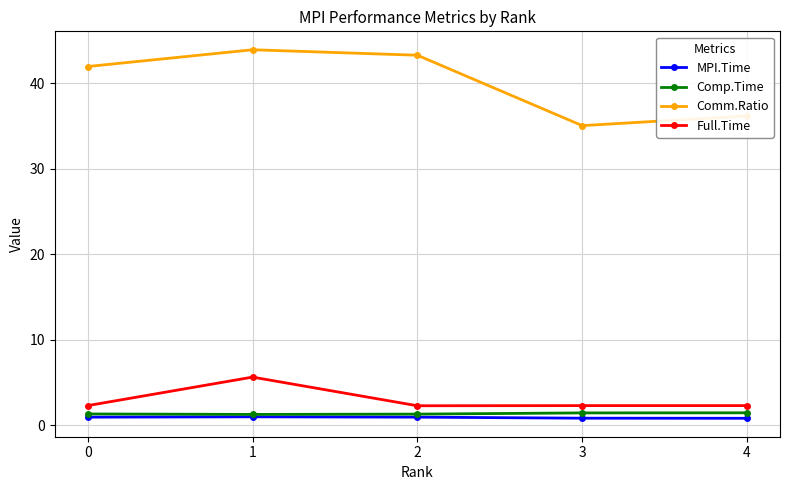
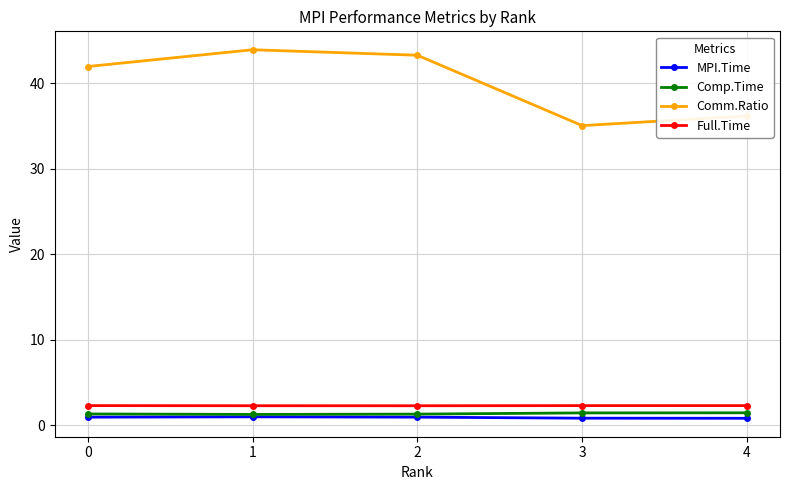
  {
    "MPI.Time": {
      "0": 1,
      "2": 1,
      "3": 1,
      "4": 1
    },
    "Comp.Time": {
      "0": 1,
      "2": 1,
      "3": 1,
      "4": 1
    },
    "Comm.Ratio": {
      "0": 42,
      "1": 44,
      "2": 43,
      "3": 35
    },
    "Full.Time": {
      "0": 2,
-     "1": 6,
+     "1": 2,
      "2": 2,
      "3": 2,
      "4": 2
    }
  }
